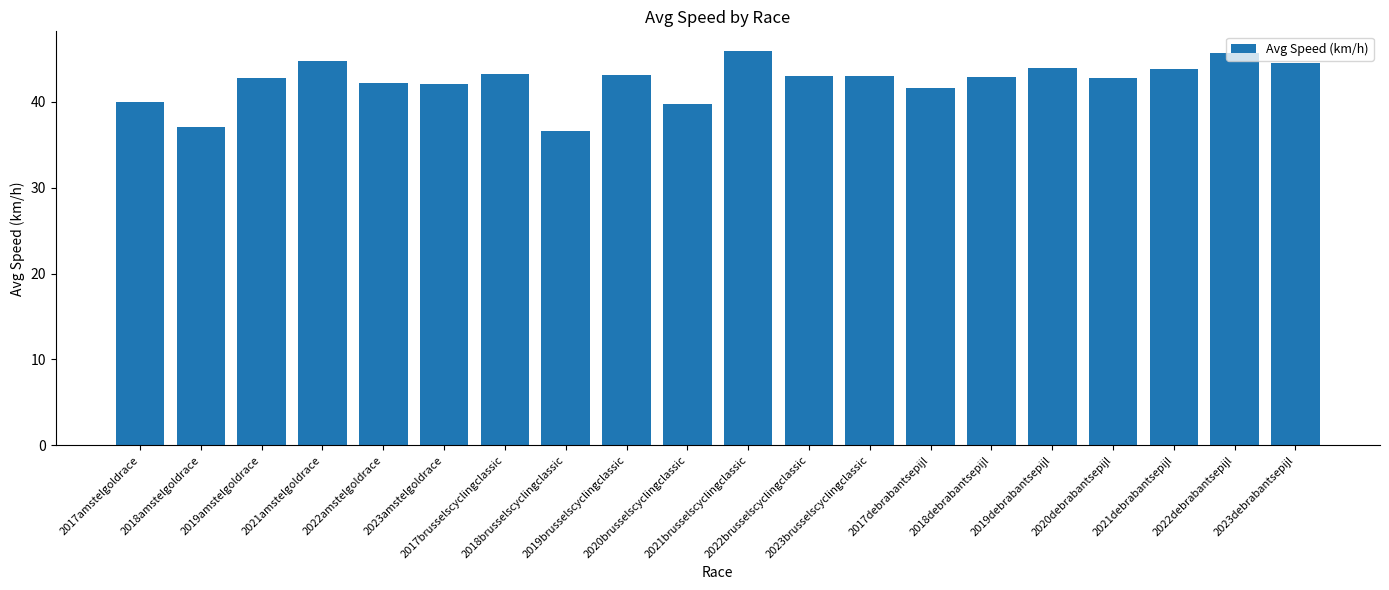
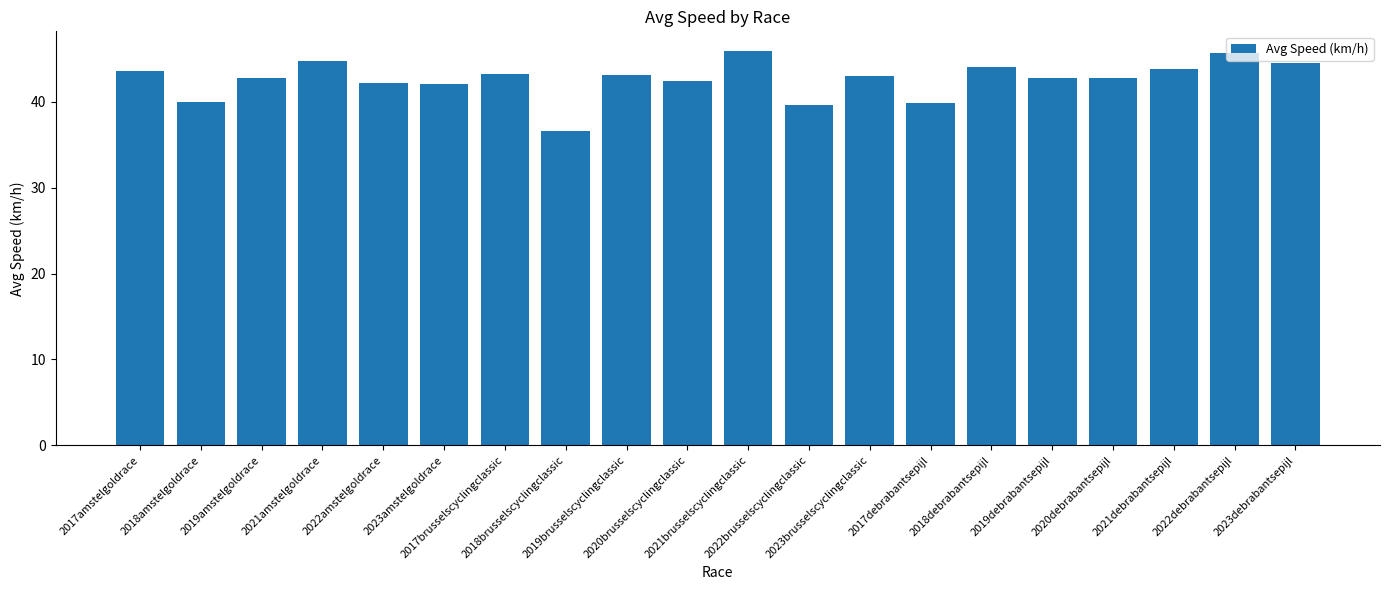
  {
-   "2017amstelgoldrace": 40,
-   "2018amstelgoldrace": 37,
+   "2017amstelgoldrace": 44,
+   "2018amstelgoldrace": 40,
    "2019amstelgoldrace": 43,
    "2021amstelgoldrace": 45,
    "2022amstelgoldrace": 42,
    "2023amstelgoldrace": 42,
    "2017brusselscyclingclassic": 43,
    "2018brusselscyclingclassic": 37,
    "2019brusselscyclingclassic": 43,
-   "2020brusselscyclingclassic": 40,
+   "2020brusselscyclingclassic": 42,
    "2021brusselscyclingclassic": 46,
-   "2022brusselscyclingclassic": 43,
+   "2022brusselscyclingclassic": 40,
    "2023brusselscyclingclassic": 43,
-   "2017debrabantsepijl": 42,
-   "2018debrabantsepijl": 43,
-   "2019debrabantsepijl": 44,
+   "2017debrabantsepijl": 40,
+   "2018debrabantsepijl": 44,
+   "2019debrabantsepijl": 43,
    "2020debrabantsepijl": 43,
    "2021debrabantsepijl": 44,
    "2023debrabantsepijl": 44
  }
